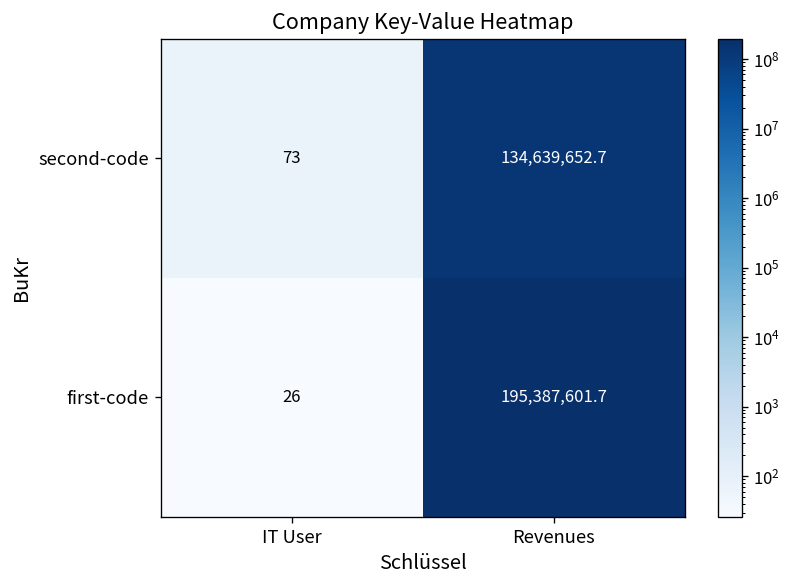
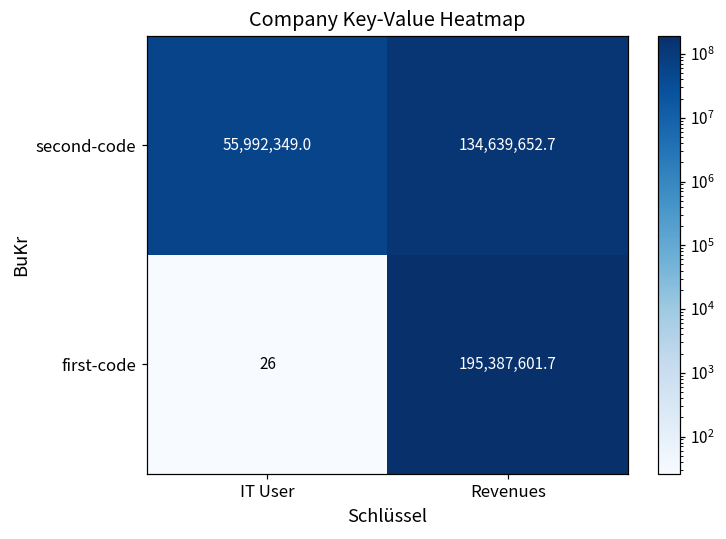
  {
    "second-code": {
-     "IT User": "73",
+     "IT User": "55,992,349.0",
      "Revenues": "134,639,652.7"
    },
    "first-code": {
      "IT User": "26",
      "Revenues": "195,387,601.7"
    }
  }
